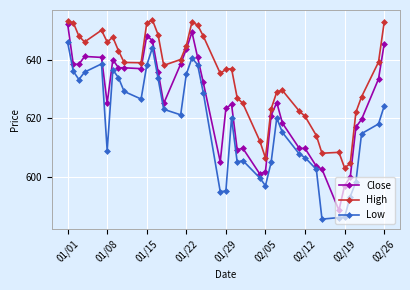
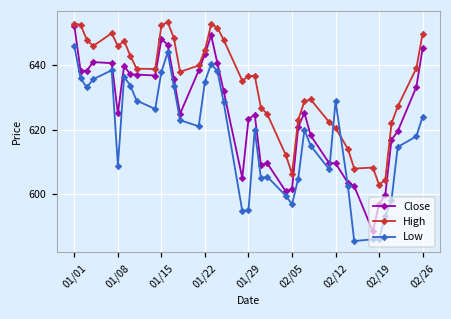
  {
    "Close": {
      "01/08": 625,
      "01/15": 648,
      "01/22": 644,
      "01/29": 623,
      "02/05": 602,
      "02/12": 610,
      "02/26": 645
    },
    "High": {
      "01/08": 646,
      "01/15": 652,
      "01/22": 645,
      "01/29": 637,
      "02/05": 606,
      "02/12": 621,
      "02/19": 603,
-     "02/26": 653
+     "02/26": 650
    },
    "Low": {
      "01/01": 646,
      "01/08": 609,
      "01/15": 638,
      "01/22": 635,
      "01/29": 595,
      "02/05": 597,
-     "02/12": 607,
+     "02/12": 629,
      "02/26": 624
    }
  }
